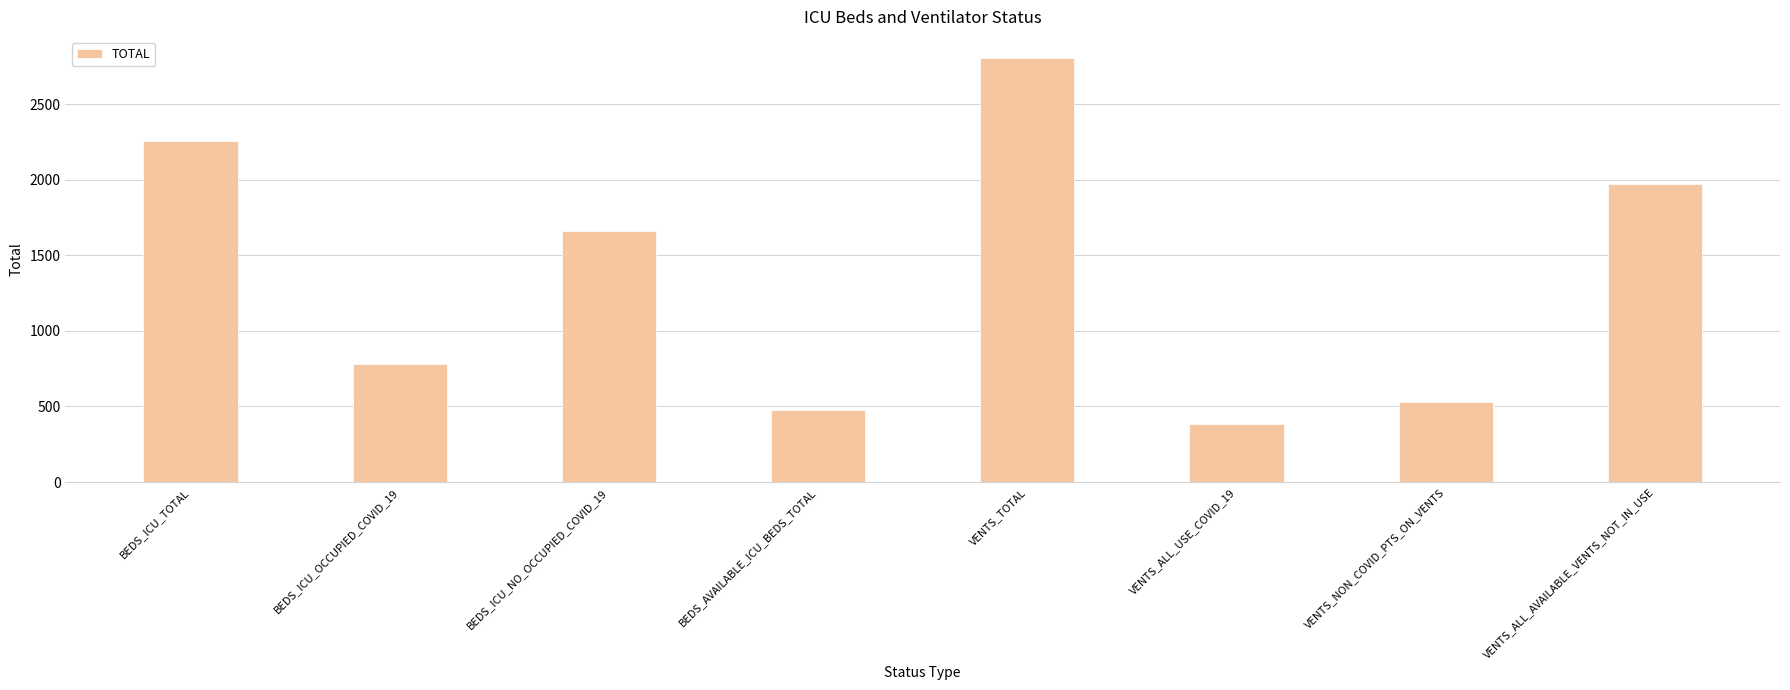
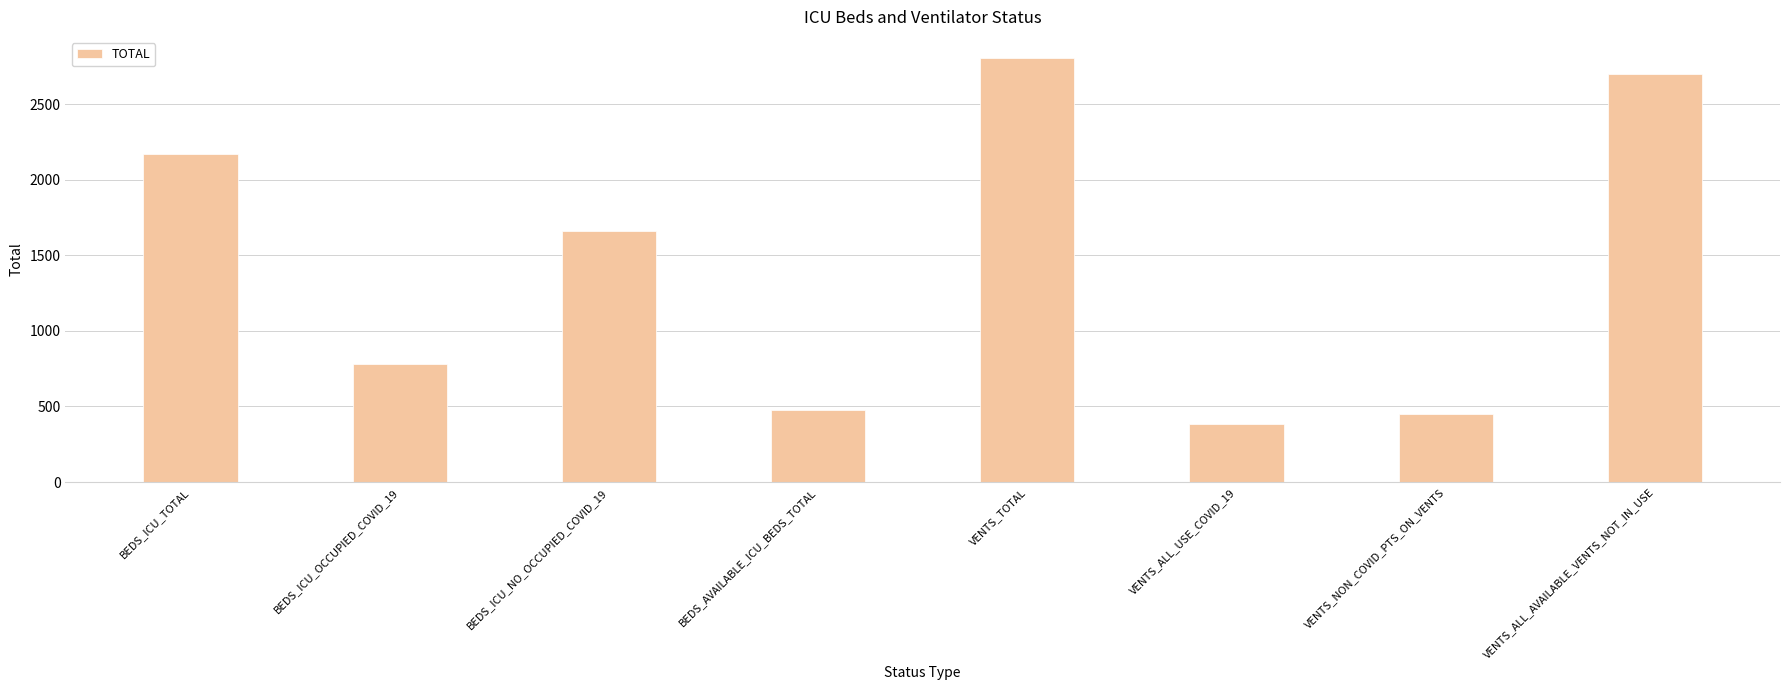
  {
-   "BEDS_ICU_TOTAL": 2260,
+   "BEDS_ICU_TOTAL": 2170,
    "BEDS_ICU_OCCUPIED_COVID_19": 780,
    "BEDS_ICU_NO_OCCUPIED_COVID_19": 1660,
    "BEDS_AVAILABLE_ICU_BEDS_TOTAL": 480,
    "VENTS_TOTAL": 2810,
    "VENTS_ALL_USE_COVID_19": 390,
-   "VENTS_NON_COVID_PTS_ON_VENTS": 530,
-   "VENTS_ALL_AVAILABLE_VENTS_NOT_IN_USE": 1970
+   "VENTS_NON_COVID_PTS_ON_VENTS": 450,
+   "VENTS_ALL_AVAILABLE_VENTS_NOT_IN_USE": 2700
  }
